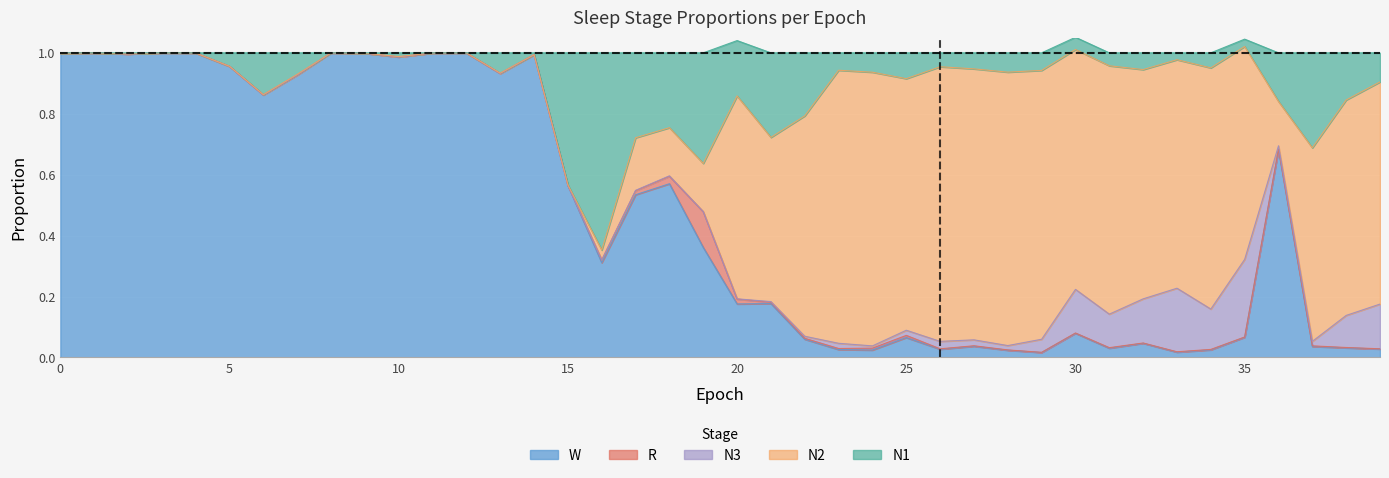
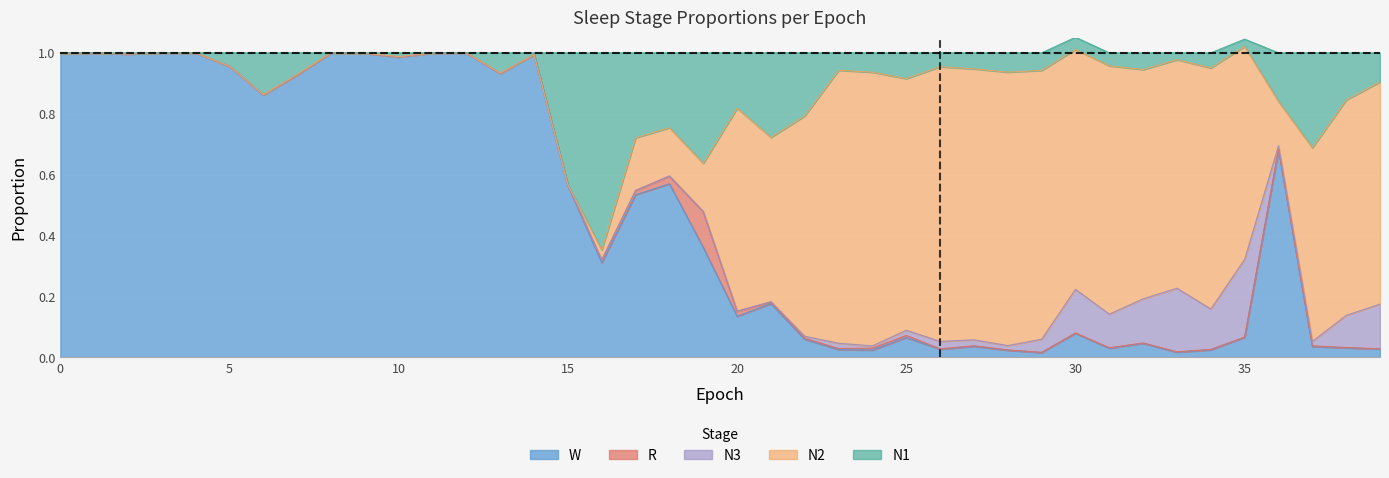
  {
    "W": {
-     "20": 0.18
+     "20": 0.14
    },
    "N3": {
      "25": 0.02,
      "30": 0.14,
      "35": 0.25
    },
    "N1": {
      "5": 0.04,
      "10": 0.01,
      "15": 0.43,
      "20": 0.18,
      "25": 0.08,
      "30": 0.04,
      "35": 0.02
    }
  }
